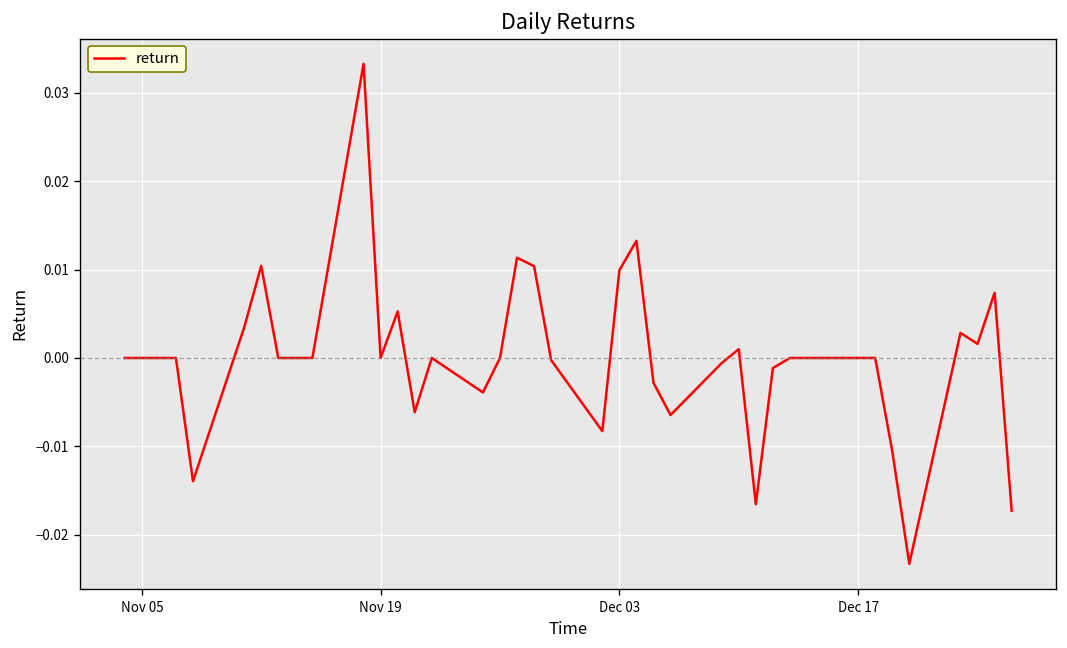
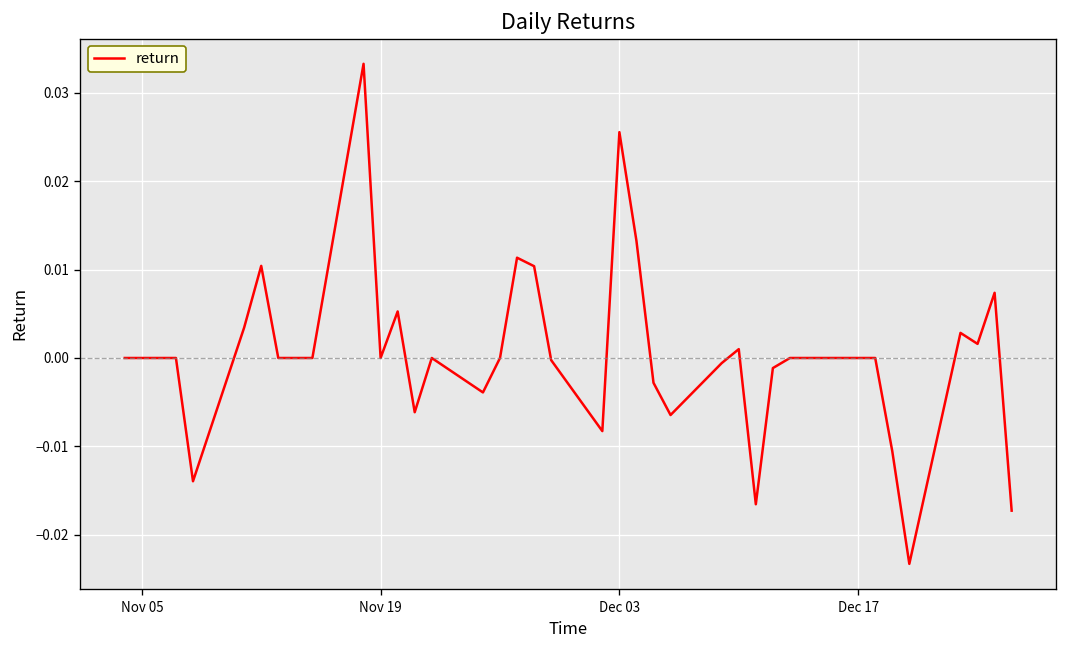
  {
    "Nov 05": 0.000,
    "Nov 19": 0.000,
-   "Dec 03": 0.010,
+   "Dec 03": 0.026,
    "Dec 17": 0.000
  }
